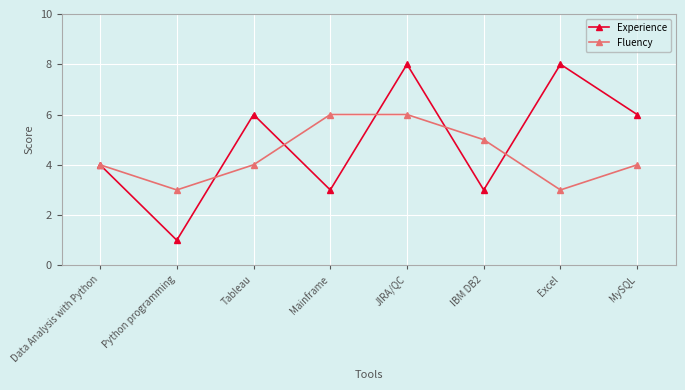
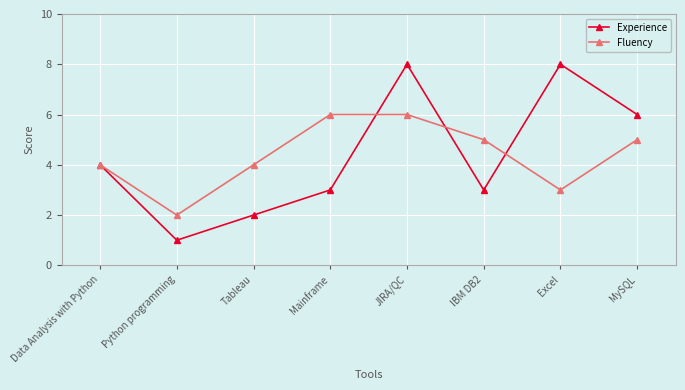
  {
    "Experience": {
      "Python programming": 1,
-     "Tableau": 6,
+     "Tableau": 2,
      "Mainframe": 3,
      "JIRA/QC": 8,
      "IBM DB2": 3,
      "Excel": 8,
      "MySQL": 6
    },
    "Fluency": {
-     "Python programming": 3,
+     "Python programming": 2,
      "Tableau": 4,
      "Mainframe": 6,
      "JIRA/QC": 6,
      "IBM DB2": 5,
      "Excel": 3,
-     "MySQL": 4
+     "MySQL": 5
    }
  }
